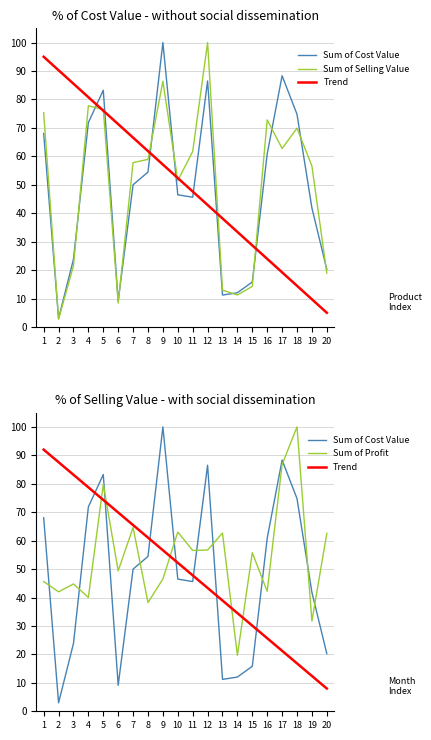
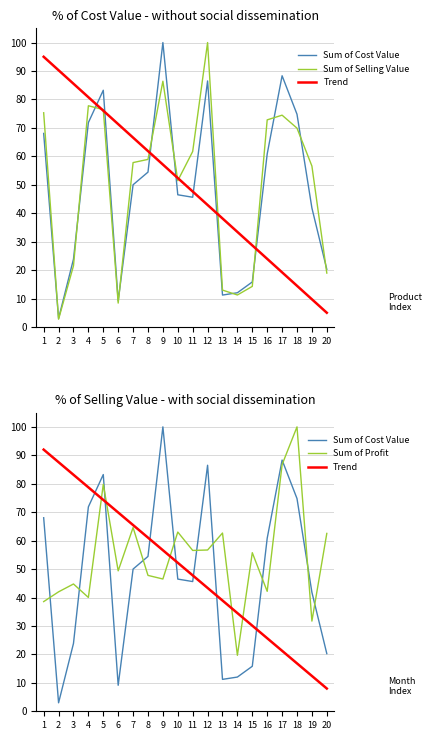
  {
    "% of Cost Value - without social dissemination": {
      "Sum of Cost Value": {
        "1": 68,
        "3": 24,
        "4": 72,
        "5": 83,
        "7": 50,
        "8": 54,
        "9": 100,
        "10": 46,
        "11": 46,
        "12": 87,
        "13": 11,
        "15": 16,
        "16": 61,
        "17": 88,
        "18": 75,
        "19": 42,
        "20": 20
      },
      "Sum of Selling Value": {
        "1": 75,
        "3": 22,
        "4": 78,
        "7": 58,
        "8": 59,
        "9": 86,
        "10": 51,
        "11": 62,
        "12": 100,
        "13": 13,
        "15": 14,
        "16": 73,
-       "17": 63,
+       "17": 74,
        "18": 70,
        "19": 57,
        "20": 19
      },
      "Trend": {
        "1": 95,
        "2": 90,
        "3": 86,
        "4": 81,
        "6": 71,
        "7": 67,
        "8": 62,
        "9": 57,
        "10": 52,
        "11": 48,
        "12": 43,
        "13": 38,
        "14": 33,
        "15": 29,
        "16": 24,
        "17": 19,
        "18": 14,
        "19": 10,
        "20": 5
      }
    },
    "% of Selling Value - with social dissemination": {
      "Sum of Cost Value": {
        "1": 68,
        "2": 3,
        "3": 24,
        "4": 72,
        "5": 83,
        "6": 9,
        "7": 50,
        "8": 54,
        "9": 100,
        "10": 46,
        "11": 46,
        "12": 87,
        "13": 11,
        "14": 12,
        "15": 16,
        "16": 61,
        "17": 88,
        "18": 75,
        "19": 42,
        "20": 20
      },
      "Sum of Profit": {
-       "1": 46,
+       "1": 39,
        "2": 42,
        "3": 45,
        "4": 40,
        "5": 80,
        "6": 49,
-       "8": 38,
+       "8": 48,
        "9": 47,
        "10": 63,
        "11": 57,
        "12": 57,
        "13": 63,
        "14": 20,
        "15": 56,
        "16": 42,
        "17": 87,
        "18": 100,
        "19": 32,
        "20": 63
      },
      "Trend": {
        "1": 92,
        "2": 88,
        "3": 83,
        "4": 79,
        "5": 74,
        "6": 70,
        "8": 61,
        "9": 57,
        "10": 52,
        "11": 48,
        "12": 43,
        "13": 39,
        "14": 35,
        "15": 30,
        "16": 26,
        "17": 21,
        "18": 17,
        "19": 12,
        "20": 8
      }
    }
  }
